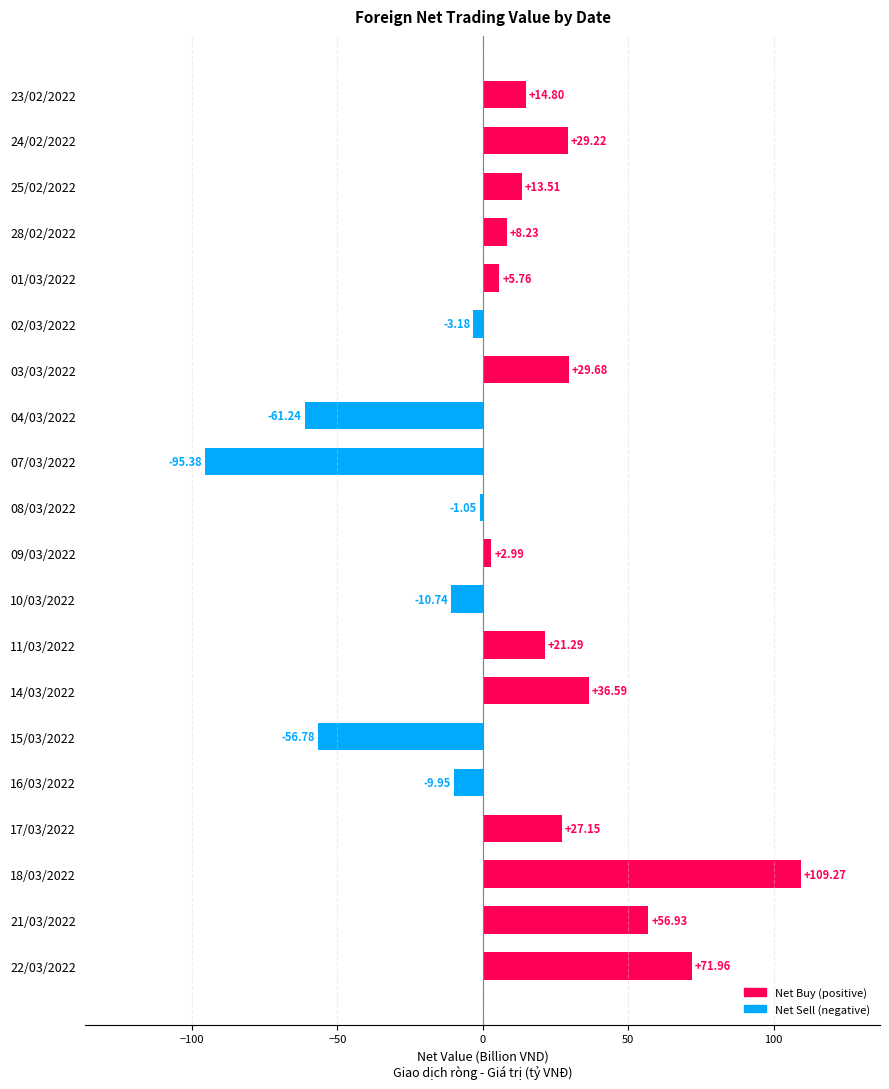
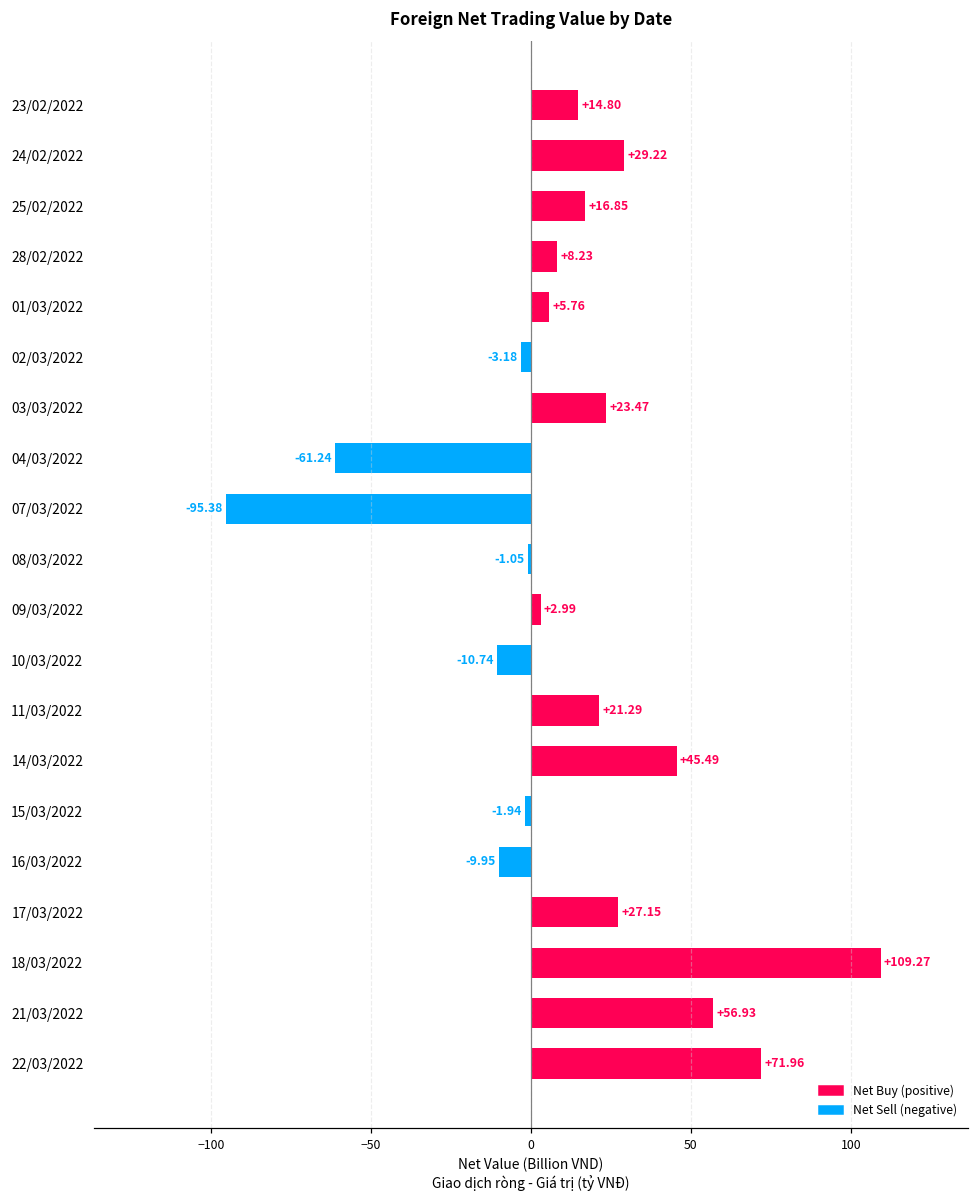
  {
    "23/02/2022": "+14.80",
    "24/02/2022": "+29.22",
-   "25/02/2022": "+13.51",
+   "25/02/2022": "+16.85",
    "28/02/2022": "+8.23",
    "01/03/2022": "+5.76",
    "02/03/2022": "-3.18",
-   "03/03/2022": "+29.68",
+   "03/03/2022": "+23.47",
    "04/03/2022": "-61.24",
    "07/03/2022": "-95.38",
    "08/03/2022": "-1.05",
    "09/03/2022": "+2.99",
    "10/03/2022": "-10.74",
    "11/03/2022": "+21.29",
-   "14/03/2022": "+36.59",
-   "15/03/2022": "-56.78",
+   "14/03/2022": "+45.49",
+   "15/03/2022": "-1.94",
    "16/03/2022": "-9.95",
    "17/03/2022": "+27.15",
    "18/03/2022": "+109.27",
    "21/03/2022": "+56.93",
    "22/03/2022": "+71.96"
  }
